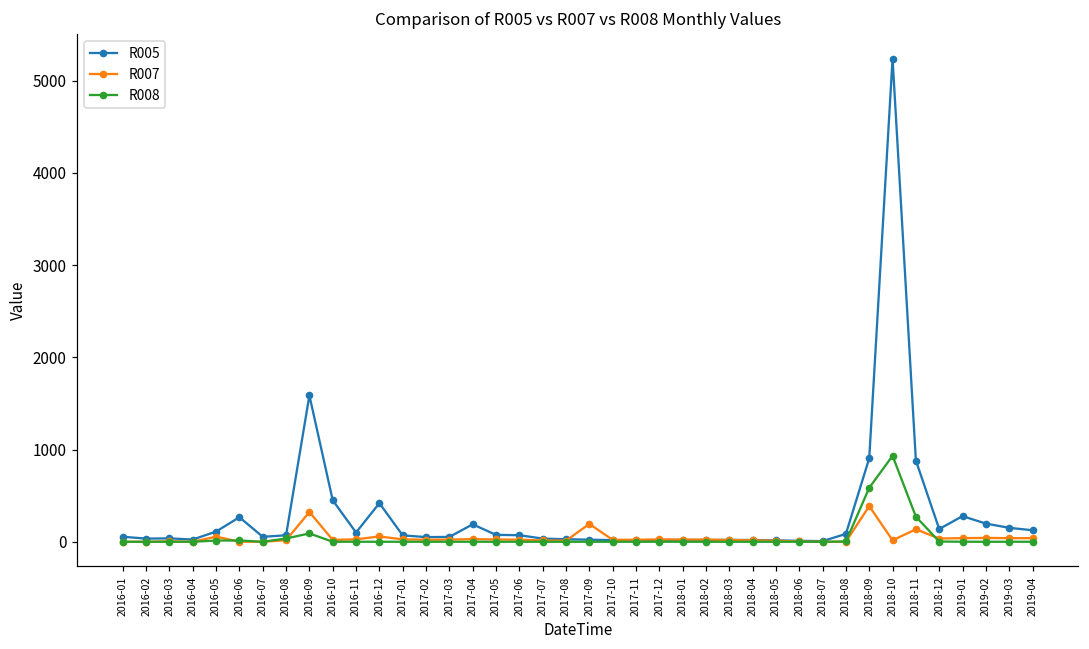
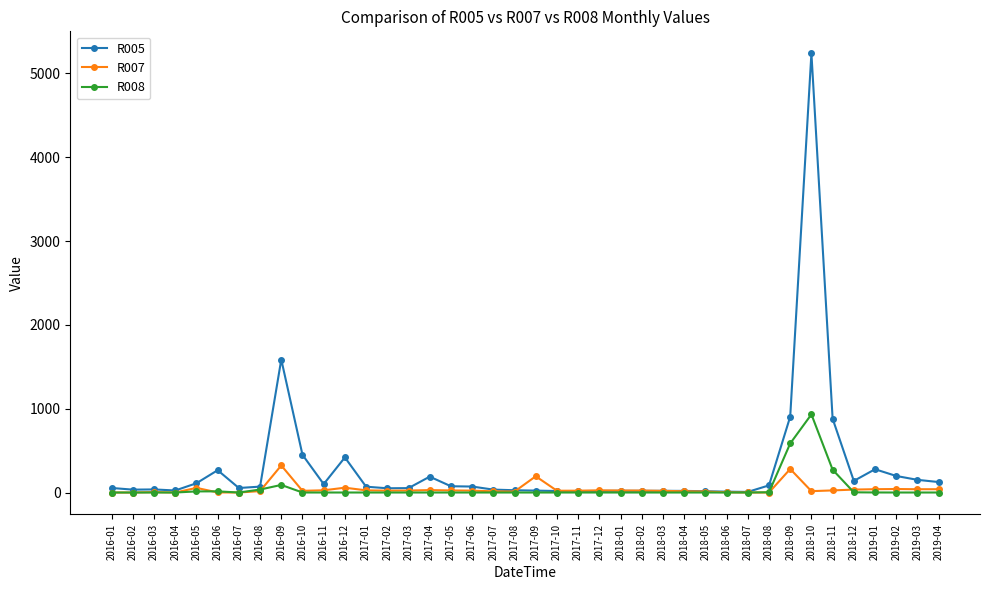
  {
    "R005": {
      "2016-01": 100,
      "2016-02": 0,
      "2016-03": 0,
      "2016-05": 100,
      "2016-06": 300,
      "2016-07": 100,
      "2016-08": 100,
      "2016-09": 1600,
      "2016-10": 400,
      "2016-11": 100,
      "2016-12": 400,
      "2017-01": 100,
      "2017-04": 200,
      "2017-05": 100,
      "2017-06": 100,
      "2018-08": 100,
      "2018-09": 900,
      "2018-10": 5200,
      "2018-11": 900,
      "2018-12": 100,
      "2019-01": 300,
      "2019-02": 200,
      "2019-03": 200,
      "2019-04": 100
    },
    "R007": {
      "2016-05": 100,
      "2016-09": 300,
      "2016-12": 100,
      "2017-09": 200,
-     "2018-09": 400,
+     "2018-09": 300,
      "2018-10": 0,
-     "2018-11": 100,
+     "2018-11": 0,
      "2018-12": 0,
      "2019-01": 0,
      "2019-02": 0,
      "2019-03": 0,
      "2019-04": 0
    },
    "R008": {
      "2016-05": 0,
      "2016-09": 100,
      "2016-12": 0,
      "2018-09": 600,
      "2018-10": 900,
      "2018-11": 300,
      "2018-12": 0,
      "2019-01": 0,
      "2019-02": 0,
      "2019-03": 0,
      "2019-04": 0
    }
  }
